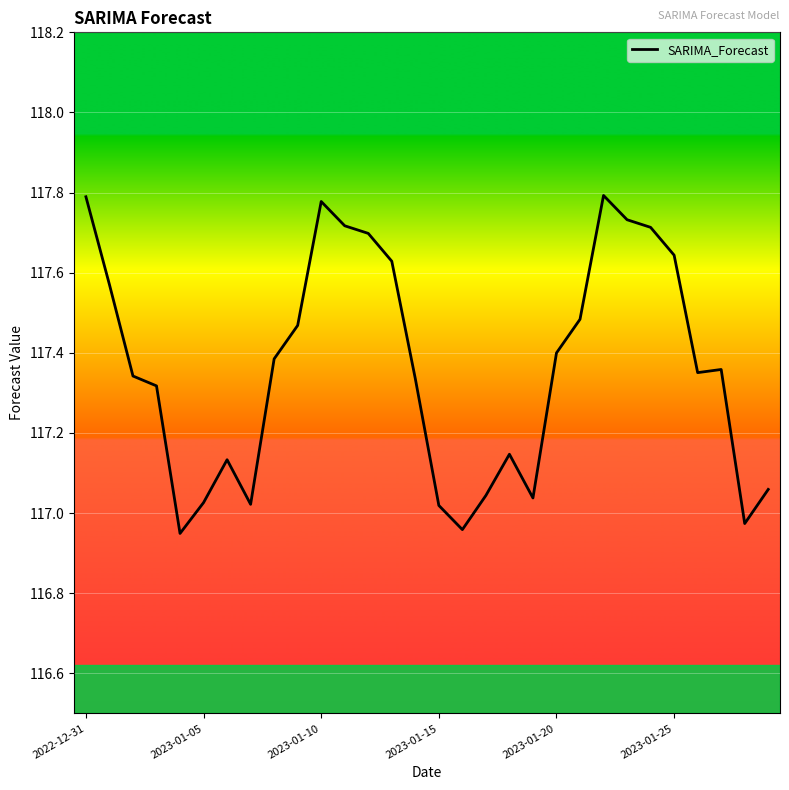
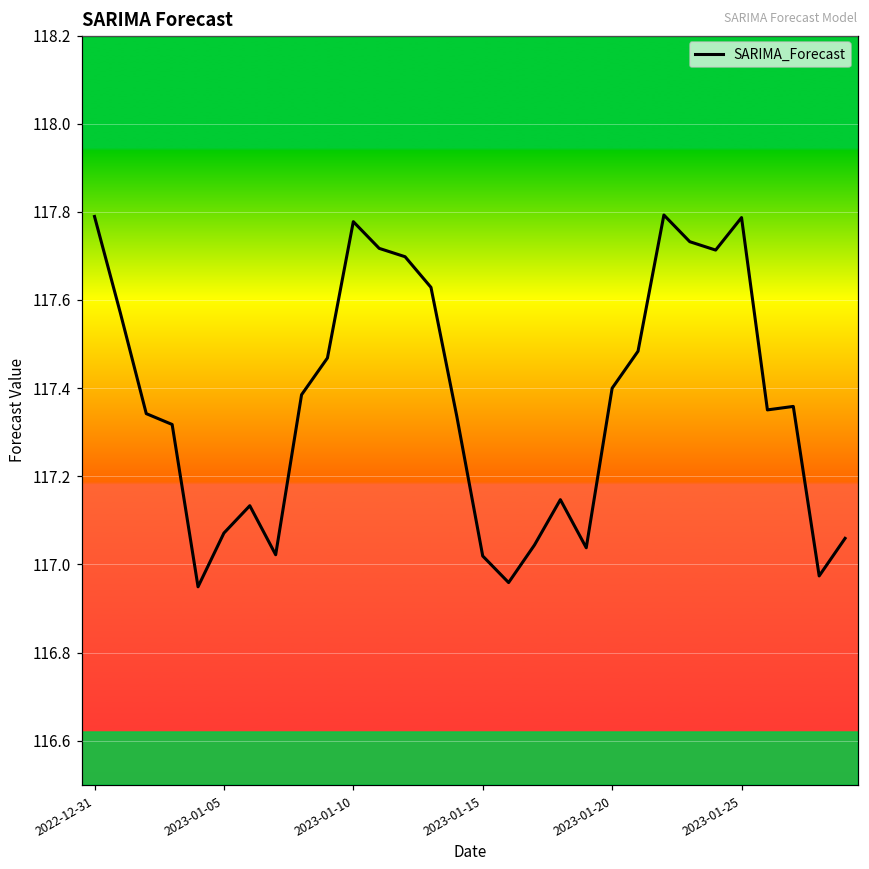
  {
    "2022-12-31": 117.79,
-   "2023-01-05": 117.03,
+   "2023-01-05": 117.07,
    "2023-01-10": 117.78,
    "2023-01-15": 117.02,
    "2023-01-20": 117.40,
-   "2023-01-25": 117.64
+   "2023-01-25": 117.79
  }
